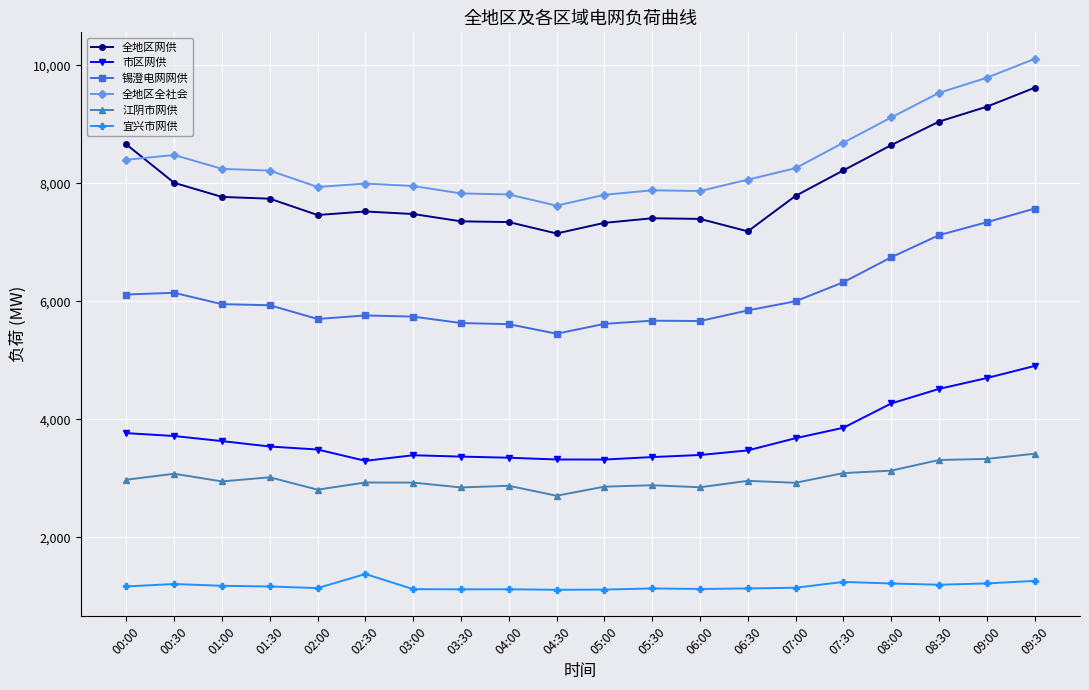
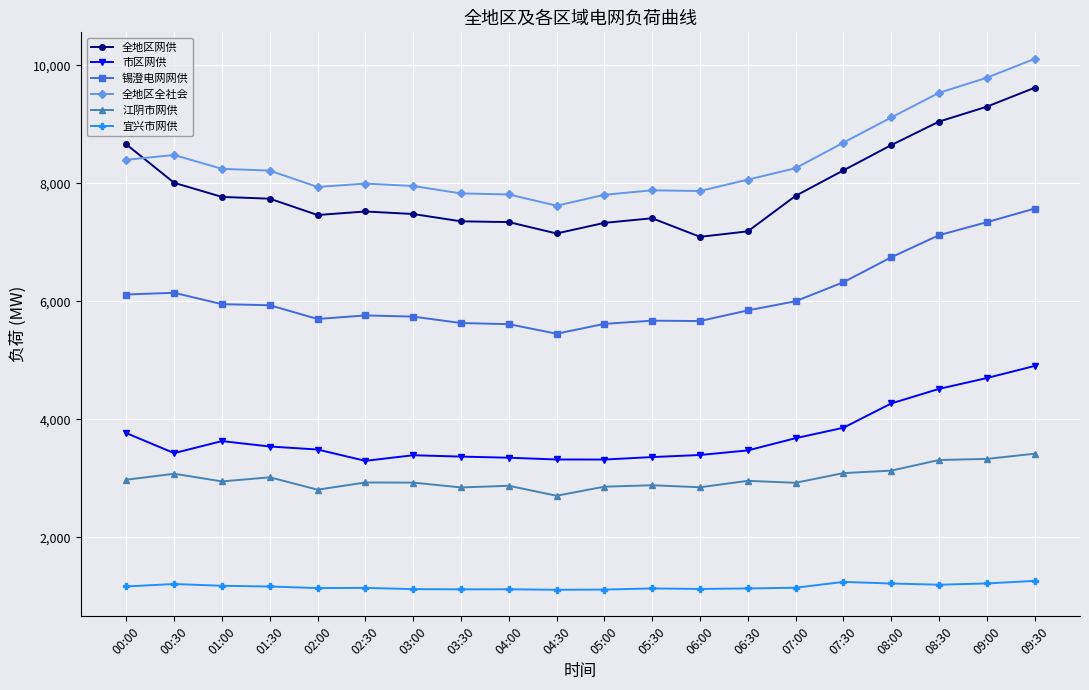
  {
    "全地区网供": {
      "00:00": "8,700",
      "00:30": "8,000",
      "01:00": "7,800",
      "01:30": "7,700",
      "02:00": "7,500",
      "02:30": "7,500",
      "03:00": "7,500",
      "03:30": "7,400",
      "04:00": "7,300",
      "04:30": "7,200",
      "05:00": "7,300",
      "05:30": "7,400",
-     "06:00": "7,400",
+     "06:00": "7,100",
      "06:30": "7,200",
      "07:00": "7,800",
      "07:30": "8,200",
      "08:00": "8,600",
      "08:30": "9,000",
      "09:00": "9,300",
      "09:30": "9,600"
    },
    "市区网供": {
      "00:00": "3,800",
-     "00:30": "3,700",
+     "00:30": "3,400",
      "01:00": "3,600",
      "01:30": "3,500",
      "02:00": "3,500",
      "02:30": "3,300",
      "03:00": "3,400",
      "03:30": "3,400",
      "04:00": "3,300",
      "04:30": "3,300",
      "05:00": "3,300",
      "05:30": "3,400",
      "06:00": "3,400",
      "06:30": "3,500",
      "07:00": "3,700",
      "07:30": "3,900",
      "08:00": "4,300",
      "08:30": "4,500",
      "09:00": "4,700",
      "09:30": "4,900"
    },
    "宜兴市网供": {
      "00:00": "1,200",
      "00:30": "1,200",
      "01:00": "1,200",
      "01:30": "1,200",
      "02:00": "1,100",
-     "02:30": "1,400",
+     "02:30": "1,100",
      "03:00": "1,100",
      "03:30": "1,100",
      "04:00": "1,100",
      "04:30": "1,100",
      "05:00": "1,100",
      "05:30": "1,100",
      "06:00": "1,100",
      "06:30": "1,100",
      "07:00": "1,100",
      "07:30": "1,200",
      "08:00": "1,200",
      "08:30": "1,200",
      "09:00": "1,200",
      "09:30": "1,300"
    }
  }
